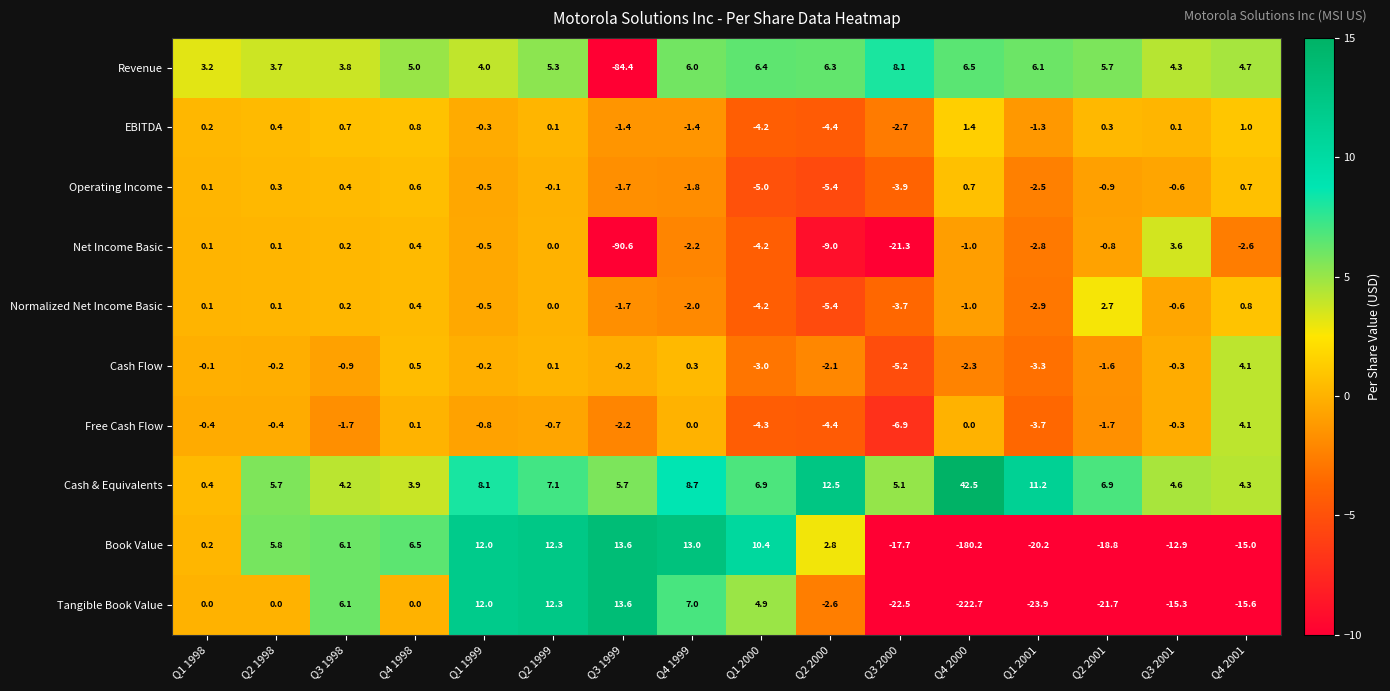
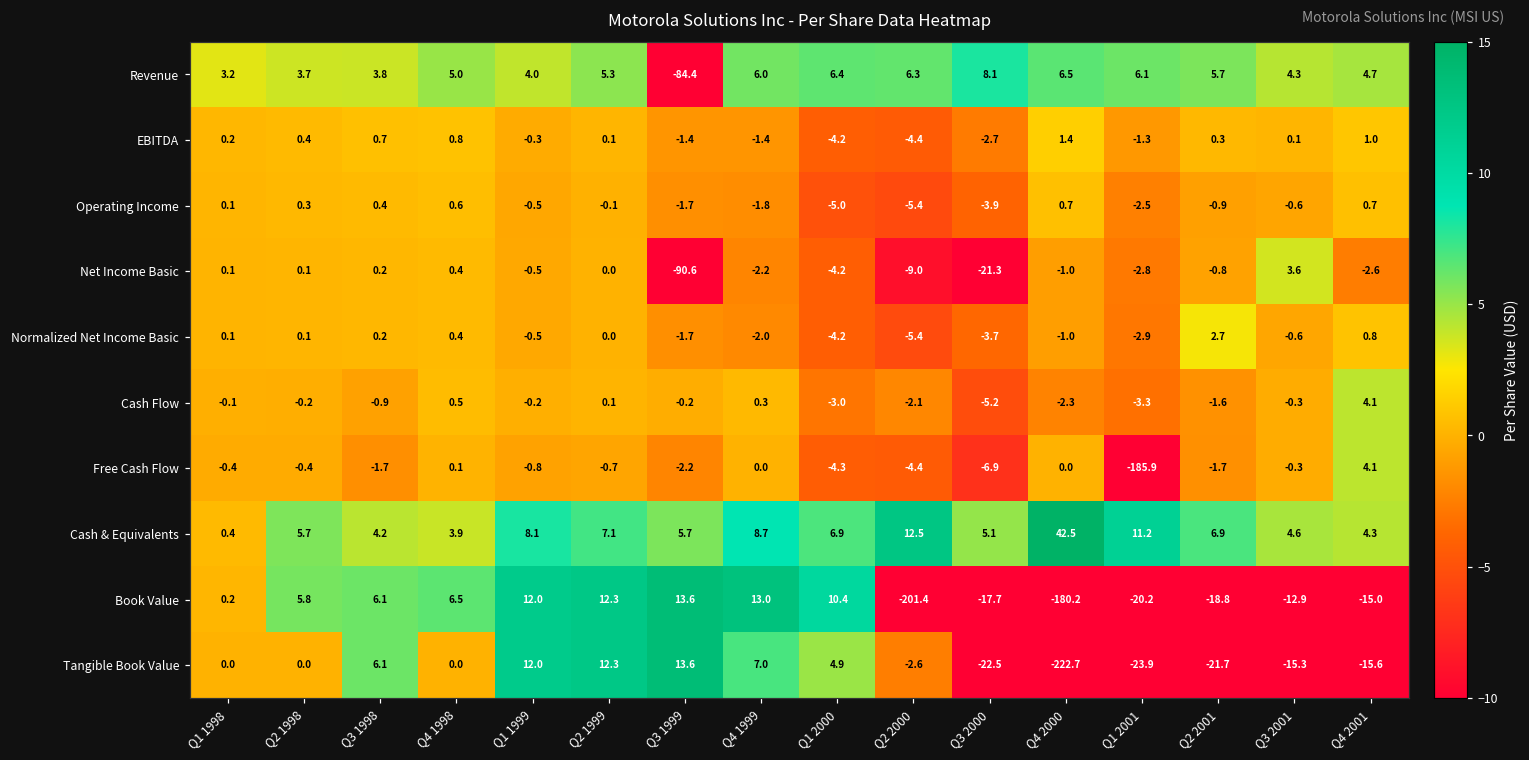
  {
    "Revenue": {
      "Q1 1998": 3.2,
      "Q2 1998": 3.7,
      "Q3 1998": 3.8,
      "Q4 1998": 5.0,
      "Q1 1999": 4.0,
      "Q2 1999": 5.3,
      "Q3 1999": -84.4,
      "Q4 1999": 6.0,
      "Q1 2000": 6.4,
      "Q2 2000": 6.3,
      "Q3 2000": 8.1,
      "Q4 2000": 6.5,
      "Q1 2001": 6.1,
      "Q2 2001": 5.7,
      "Q3 2001": 4.3,
      "Q4 2001": 4.7
    },
    "EBITDA": {
      "Q1 1998": 0.2,
      "Q2 1998": 0.4,
      "Q3 1998": 0.7,
      "Q4 1998": 0.8,
      "Q1 1999": -0.3,
      "Q2 1999": 0.1,
      "Q3 1999": -1.4,
      "Q4 1999": -1.4,
      "Q1 2000": -4.2,
      "Q2 2000": -4.4,
      "Q3 2000": -2.7,
      "Q4 2000": 1.4,
      "Q1 2001": -1.3,
      "Q2 2001": 0.3,
      "Q3 2001": 0.1,
      "Q4 2001": 1.0
    },
    "Operating Income": {
      "Q1 1998": 0.1,
      "Q2 1998": 0.3,
      "Q3 1998": 0.4,
      "Q4 1998": 0.6,
      "Q1 1999": -0.5,
      "Q2 1999": -0.1,
      "Q3 1999": -1.7,
      "Q4 1999": -1.8,
      "Q1 2000": -5.0,
      "Q2 2000": -5.4,
      "Q3 2000": -3.9,
      "Q4 2000": 0.7,
      "Q1 2001": -2.5,
      "Q2 2001": -0.9,
      "Q3 2001": -0.6,
      "Q4 2001": 0.7
    },
    "Net Income Basic": {
      "Q1 1998": 0.1,
      "Q2 1998": 0.1,
      "Q3 1998": 0.2,
      "Q4 1998": 0.4,
      "Q1 1999": -0.5,
      "Q2 1999": 0.0,
      "Q3 1999": -90.6,
      "Q4 1999": -2.2,
      "Q1 2000": -4.2,
      "Q2 2000": -9.0,
      "Q3 2000": -21.3,
      "Q4 2000": -1.0,
      "Q1 2001": -2.8,
      "Q2 2001": -0.8,
      "Q3 2001": 3.6,
      "Q4 2001": -2.6
    },
    "Normalized Net Income Basic": {
      "Q1 1998": 0.1,
      "Q2 1998": 0.1,
      "Q3 1998": 0.2,
      "Q4 1998": 0.4,
      "Q1 1999": -0.5,
      "Q2 1999": 0.0,
      "Q3 1999": -1.7,
      "Q4 1999": -2.0,
      "Q1 2000": -4.2,
      "Q2 2000": -5.4,
      "Q3 2000": -3.7,
      "Q4 2000": -1.0,
      "Q1 2001": -2.9,
      "Q2 2001": 2.7,
      "Q3 2001": -0.6,
      "Q4 2001": 0.8
    },
    "Cash Flow": {
      "Q1 1998": -0.1,
      "Q2 1998": -0.2,
      "Q3 1998": -0.9,
      "Q4 1998": 0.5,
      "Q1 1999": -0.2,
      "Q2 1999": 0.1,
      "Q3 1999": -0.2,
      "Q4 1999": 0.3,
      "Q1 2000": -3.0,
      "Q2 2000": -2.1,
      "Q3 2000": -5.2,
      "Q4 2000": -2.3,
      "Q1 2001": -3.3,
      "Q2 2001": -1.6,
      "Q3 2001": -0.3,
      "Q4 2001": 4.1
    },
    "Free Cash Flow": {
      "Q1 1998": -0.4,
      "Q2 1998": -0.4,
      "Q3 1998": -1.7,
      "Q4 1998": 0.1,
      "Q1 1999": -0.8,
      "Q2 1999": -0.7,
      "Q3 1999": -2.2,
      "Q4 1999": 0.0,
      "Q1 2000": -4.3,
      "Q2 2000": -4.4,
      "Q3 2000": -6.9,
      "Q4 2000": 0.0,
-     "Q1 2001": -3.7,
+     "Q1 2001": -185.9,
      "Q2 2001": -1.7,
      "Q3 2001": -0.3,
      "Q4 2001": 4.1
    },
    "Cash & Equivalents": {
      "Q1 1998": 0.4,
      "Q2 1998": 5.7,
      "Q3 1998": 4.2,
      "Q4 1998": 3.9,
      "Q1 1999": 8.1,
      "Q2 1999": 7.1,
      "Q3 1999": 5.7,
      "Q4 1999": 8.7,
      "Q1 2000": 6.9,
      "Q2 2000": 12.5,
      "Q3 2000": 5.1,
      "Q4 2000": 42.5,
      "Q1 2001": 11.2,
      "Q2 2001": 6.9,
      "Q3 2001": 4.6,
      "Q4 2001": 4.3
    },
    "Book Value": {
      "Q1 1998": 0.2,
      "Q2 1998": 5.8,
      "Q3 1998": 6.1,
      "Q4 1998": 6.5,
      "Q1 1999": 12.0,
      "Q2 1999": 12.3,
      "Q3 1999": 13.6,
      "Q4 1999": 13.0,
      "Q1 2000": 10.4,
-     "Q2 2000": 2.8,
+     "Q2 2000": -201.4,
      "Q3 2000": -17.7,
      "Q4 2000": -180.2,
      "Q1 2001": -20.2,
      "Q2 2001": -18.8,
      "Q3 2001": -12.9,
      "Q4 2001": -15.0
    },
    "Tangible Book Value": {
      "Q1 1998": 0.0,
      "Q2 1998": 0.0,
      "Q3 1998": 6.1,
      "Q4 1998": 0.0,
      "Q1 1999": 12.0,
      "Q2 1999": 12.3,
      "Q3 1999": 13.6,
      "Q4 1999": 7.0,
      "Q1 2000": 4.9,
      "Q2 2000": -2.6,
      "Q3 2000": -22.5,
      "Q4 2000": -222.7,
      "Q1 2001": -23.9,
      "Q2 2001": -21.7,
      "Q3 2001": -15.3,
      "Q4 2001": -15.6
    }
  }
